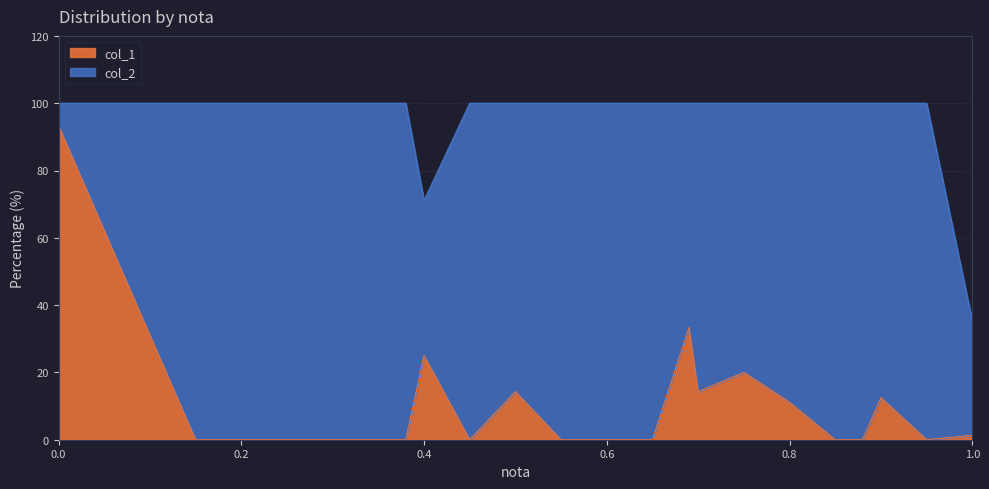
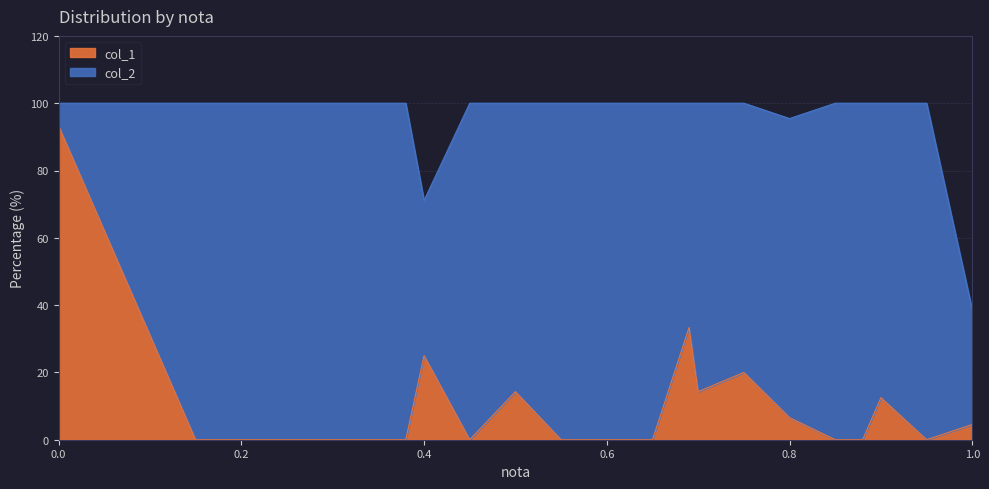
  {
    "col_1": {
      "0.0": 93,
      "0.4": 25,
      "0.6": 0,
-     "0.8": 11,
-     "1.0": 1
+     "0.8": 7,
+     "1.0": 5
    },
    "col_2": {
      "0.0": 7,
      "0.4": 46,
      "0.6": 100,
      "0.8": 89,
      "1.0": 34
    }
  }
